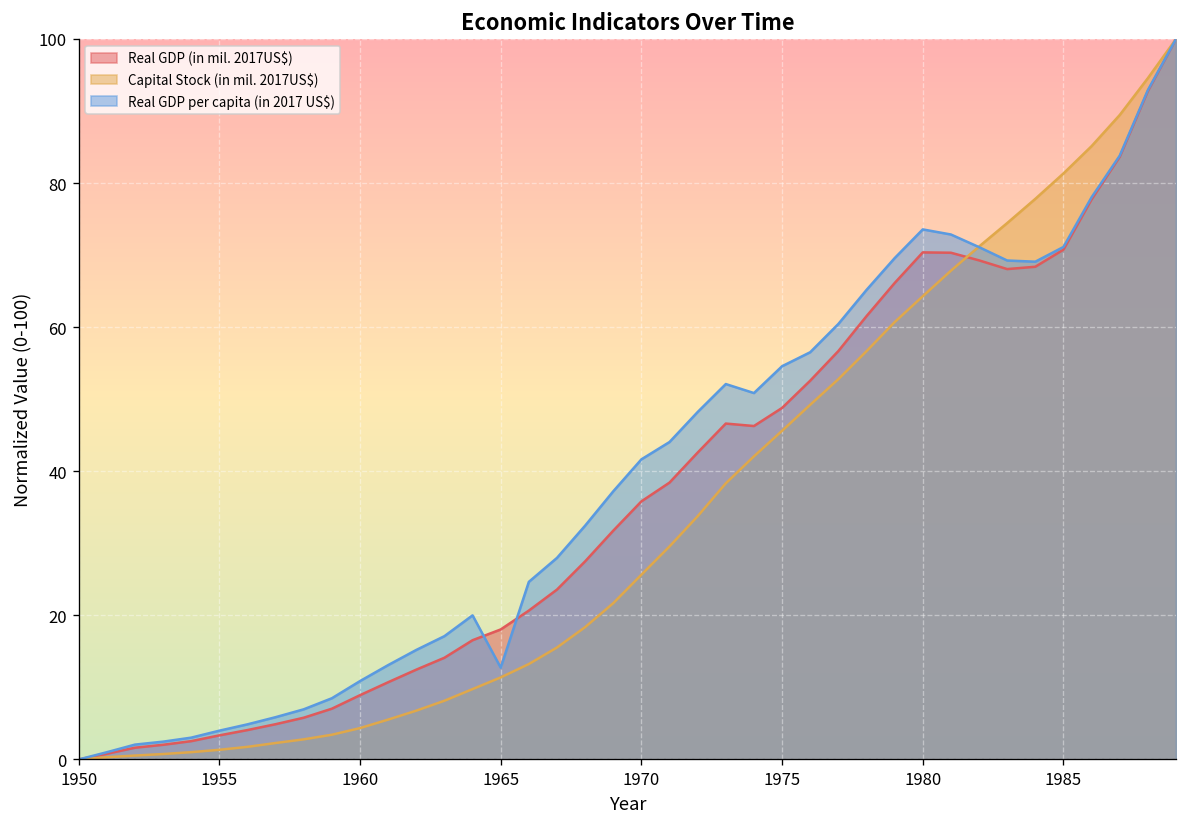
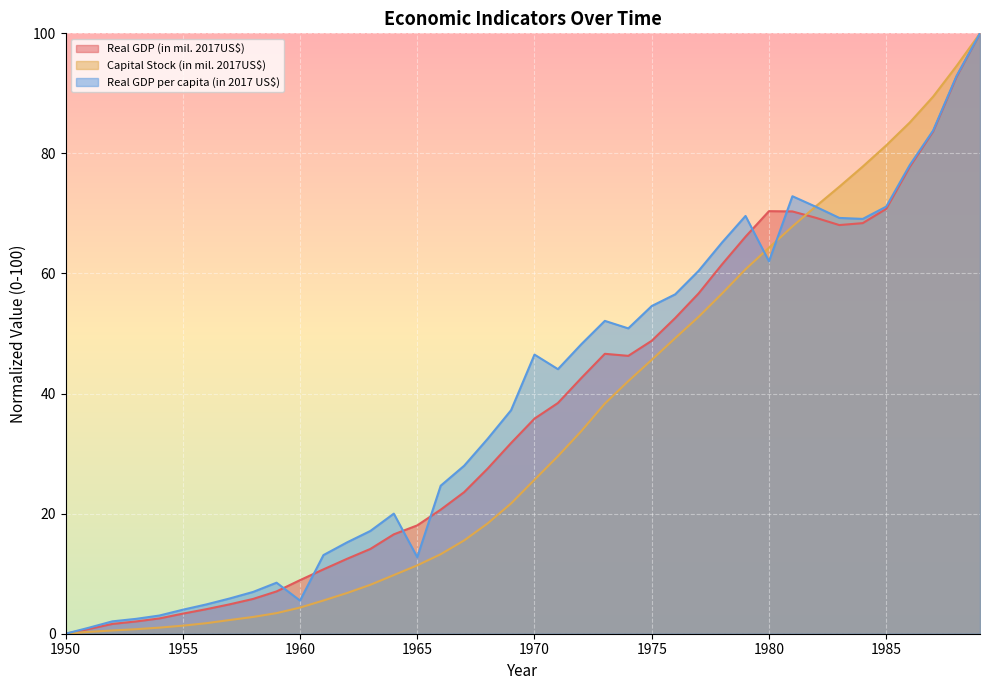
  {
    "Real GDP per capita (in 2017 US$)": {
      "1955": 4,
-     "1960": 11,
+     "1960": 6,
      "1965": 13,
-     "1970": 42,
+     "1970": 46,
      "1975": 55,
-     "1980": 74
+     "1980": 62
    }
  }
